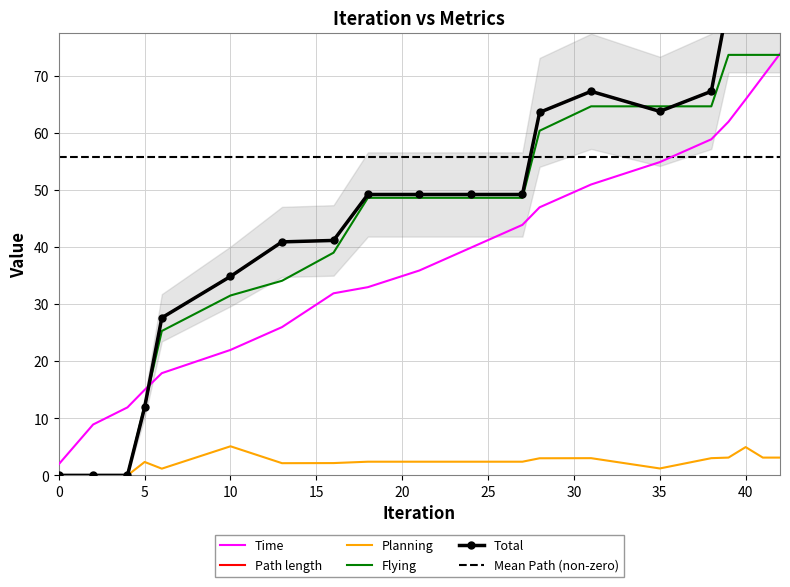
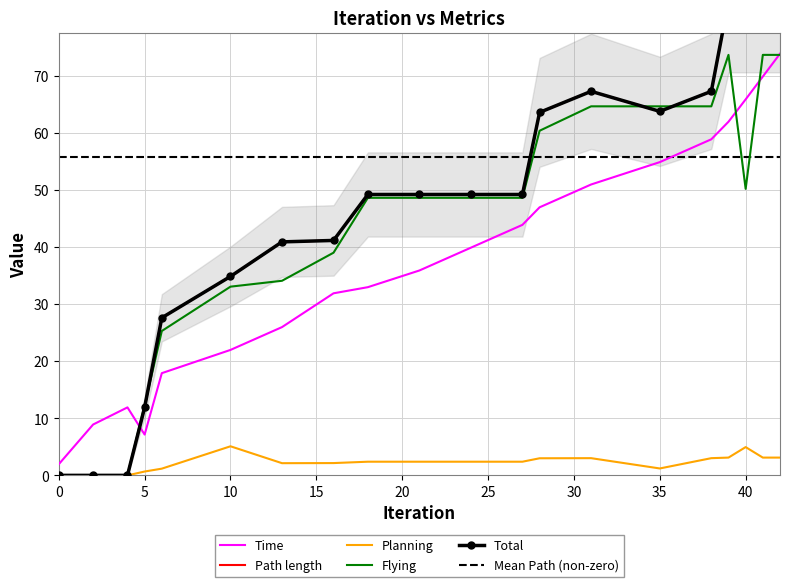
  {
    "Time": {
      "0": 2,
-     "5": 15,
+     "5": 7,
      "10": 22,
      "35": 55,
      "40": 66
    },
    "Total": {
      "10": 35,
      "35": 64
    },
    "Planning": {
-     "5": 2,
+     "5": 1,
      "10": 5,
      "35": 1,
      "40": 5
    },
    "Flying": {
-     "10": 32,
+     "10": 33,
      "35": 65,
-     "40": 74
+     "40": 50
    }
  }
